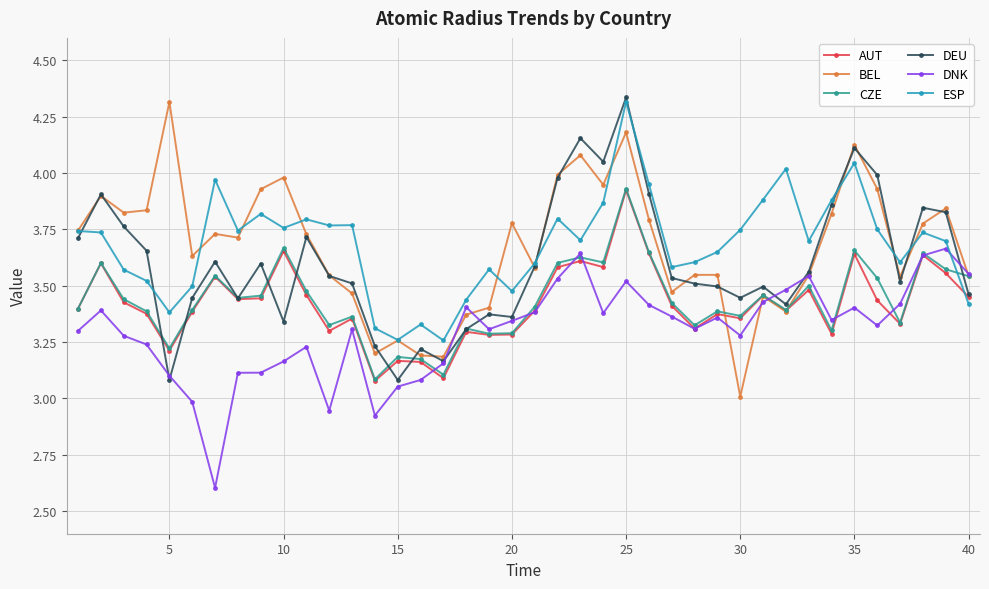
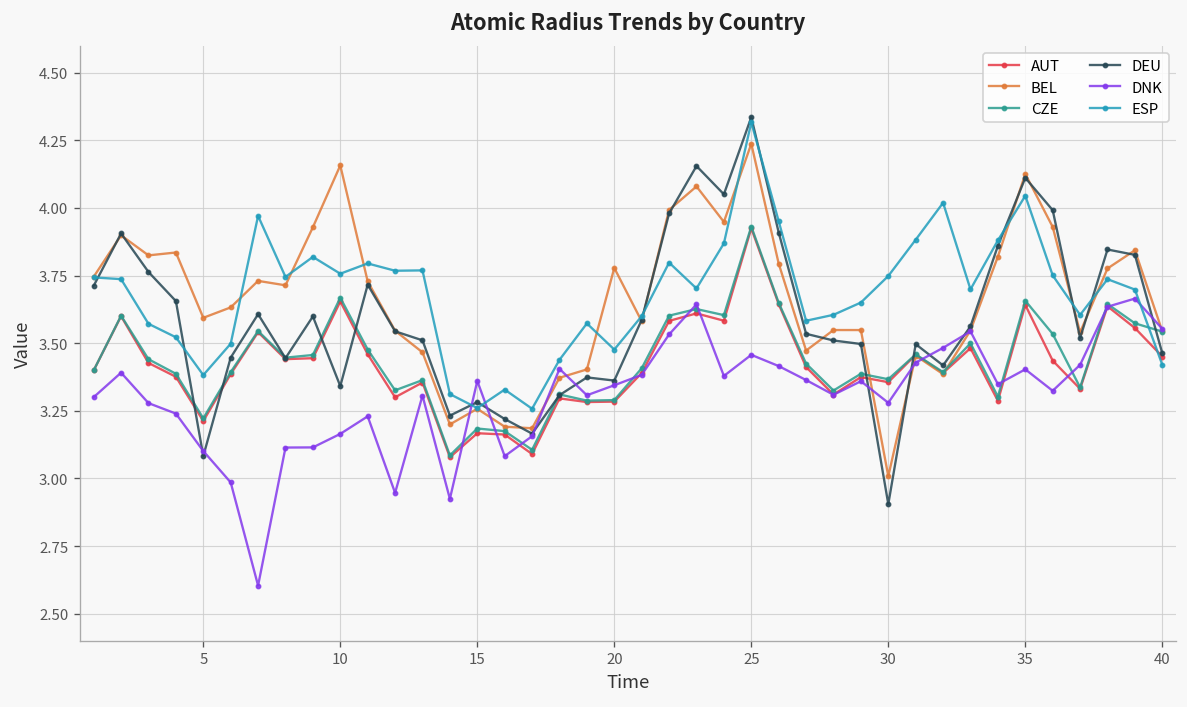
  {
    "AUT": {
      "10": 3.65,
      "15": 3.17,
      "35": 3.64,
      "40": 3.45
    },
    "BEL": {
-     "5": 4.32,
-     "10": 3.98,
+     "5": 3.59,
+     "10": 4.16,
      "20": 3.78,
-     "25": 4.18,
+     "25": 4.24,
      "30": 3.01,
      "35": 4.13
    },
    "DEU": {
      "5": 3.08,
      "10": 3.34,
-     "15": 3.08,
+     "15": 3.28,
      "20": 3.36,
      "25": 4.34,
-     "30": 3.45,
+     "30": 2.90,
      "35": 4.11,
      "40": 3.46
    },
    "DNK": {
      "5": 3.10,
      "10": 3.16,
-     "15": 3.05,
+     "15": 3.36,
      "20": 3.34,
-     "25": 3.52,
+     "25": 3.46,
      "30": 3.28,
      "35": 3.40
    }
  }
